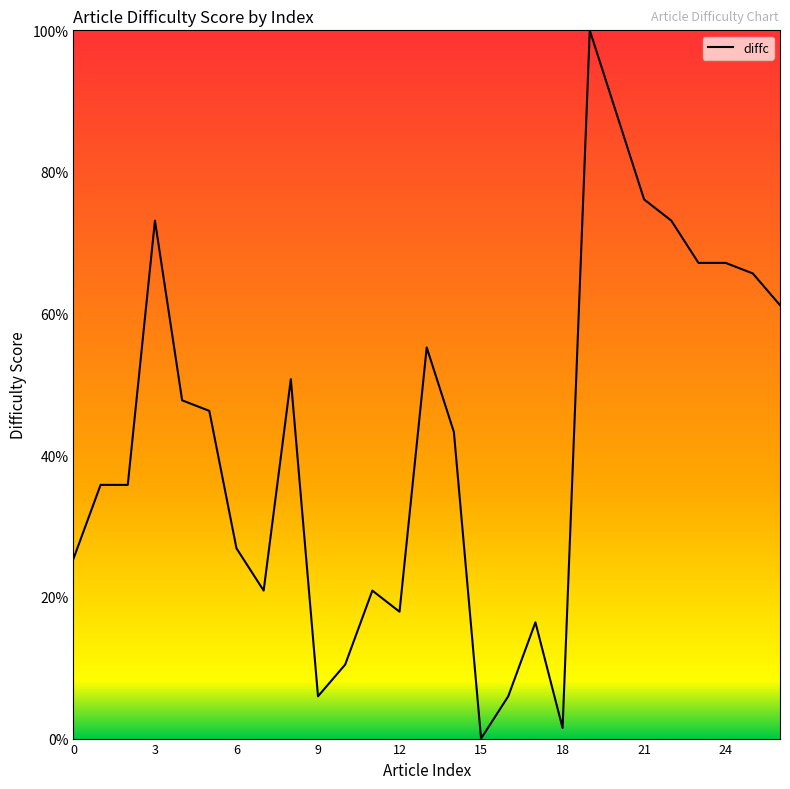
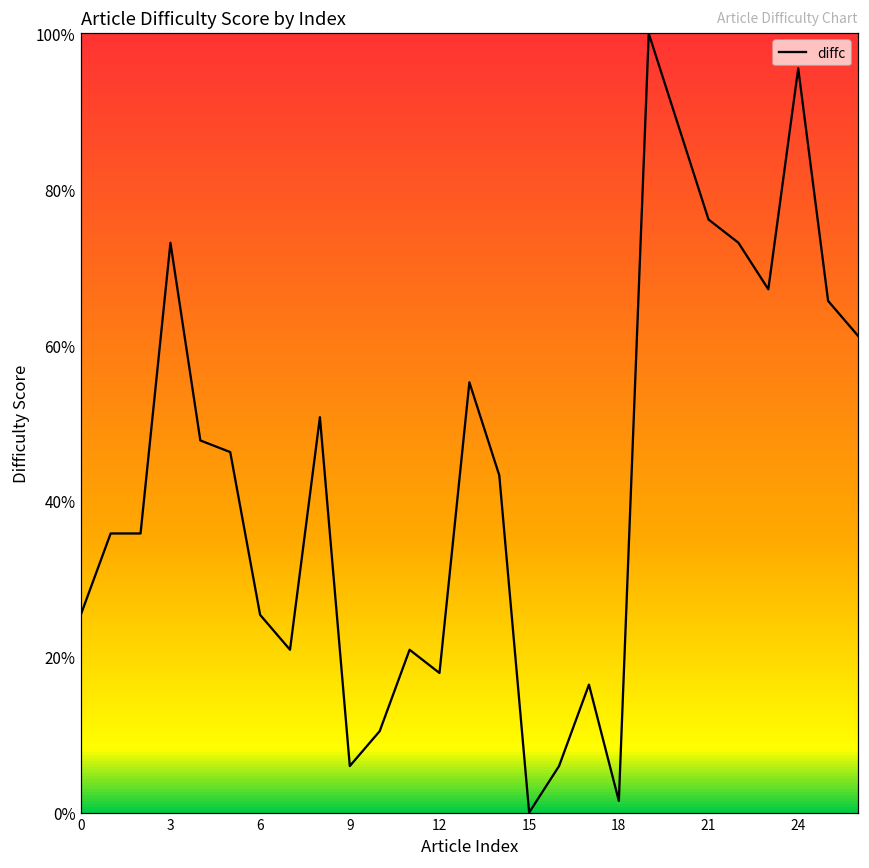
  {
    "0": "25%",
    "3": "73%",
-   "6": "27%",
+   "6": "25%",
    "9": "6%",
    "12": "18%",
    "15": "0%",
    "18": "1%",
    "21": "76%",
-   "24": "67%"
+   "24": "96%"
  }
